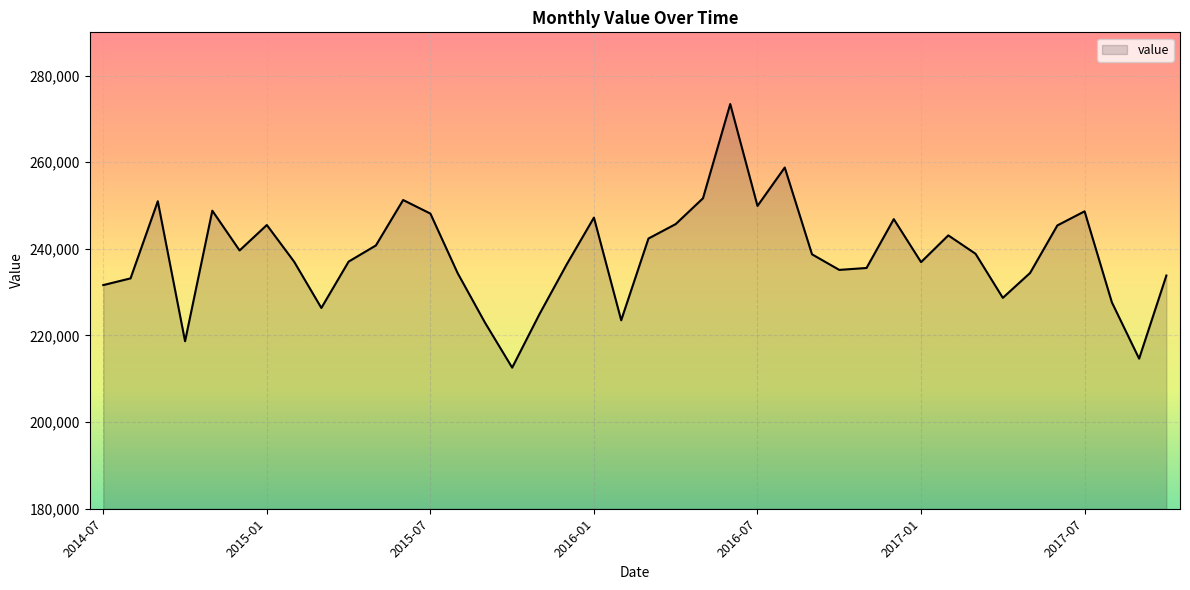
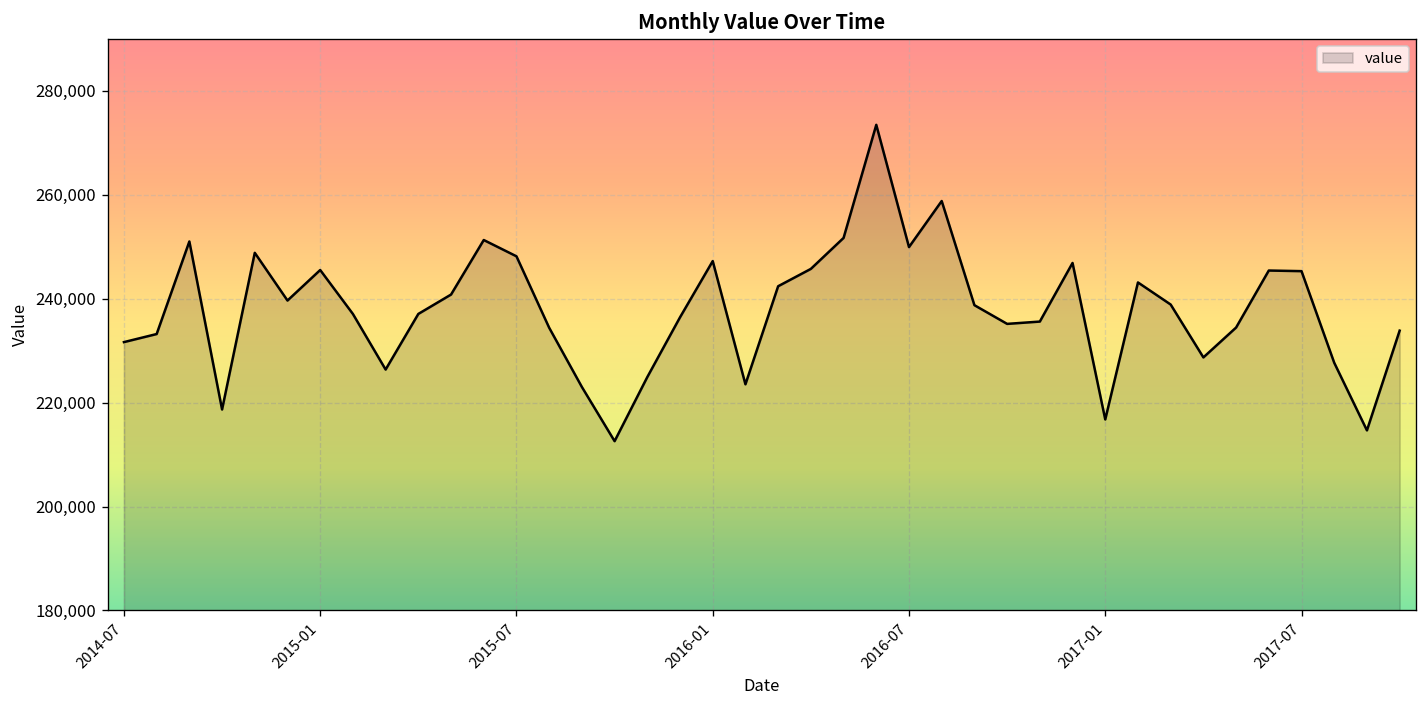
  {
    "2014-07": "232,000",
    "2015-01": "246,000",
    "2015-07": "248,000",
    "2016-01": "247,000",
    "2016-07": "250,000",
-   "2017-01": "237,000",
-   "2017-07": "249,000"
+   "2017-01": "217,000",
+   "2017-07": "245,000"
  }
